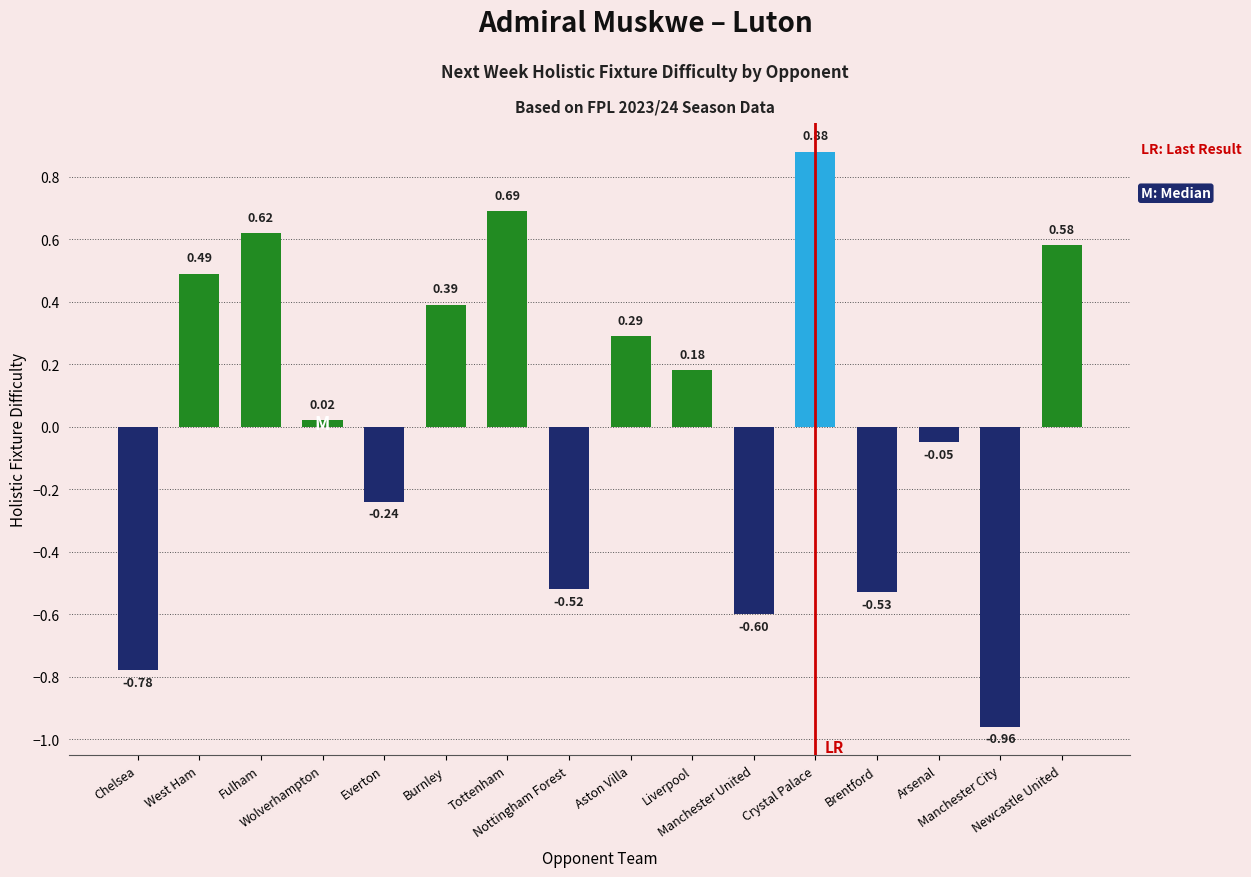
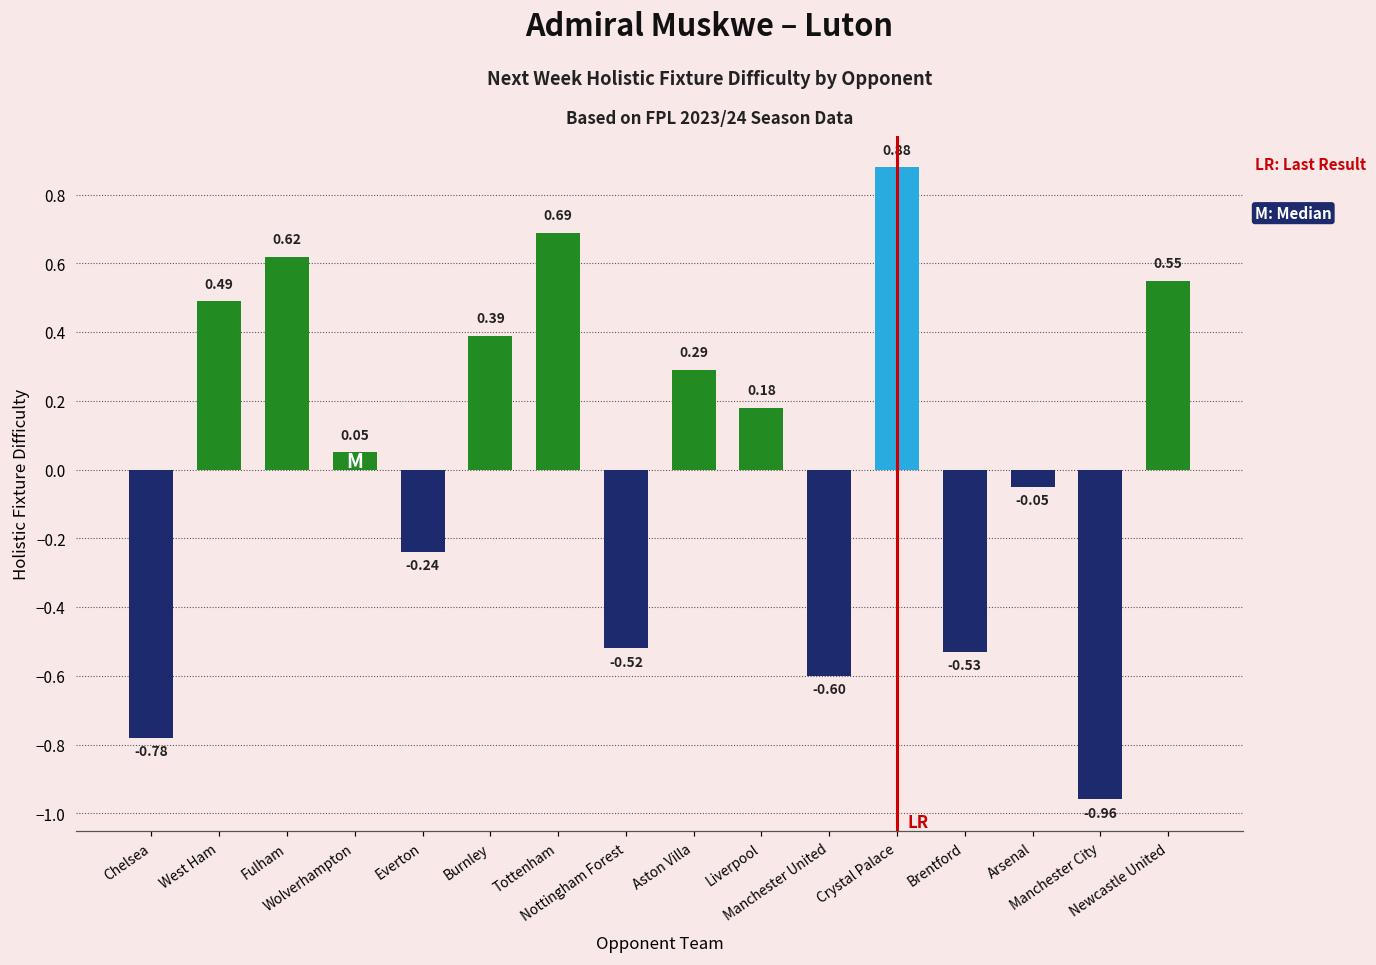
  {
    "Chelsea": -0.78,
    "West Ham": 0.49,
    "Fulham": 0.62,
-   "Wolverhampton": 0.02,
+   "Wolverhampton": 0.05,
    "Everton": -0.24,
    "Burnley": 0.39,
    "Tottenham": 0.69,
    "Nottingham Forest": -0.52,
    "Aston Villa": 0.29,
    "Liverpool": 0.18,
    "Manchester United": -0.60,
    "Crystal Palace": 0.88,
    "Brentford": -0.53,
    "Arsenal": -0.05,
    "Manchester City": -0.96,
-   "Newcastle United": 0.58
+   "Newcastle United": 0.55
  }
